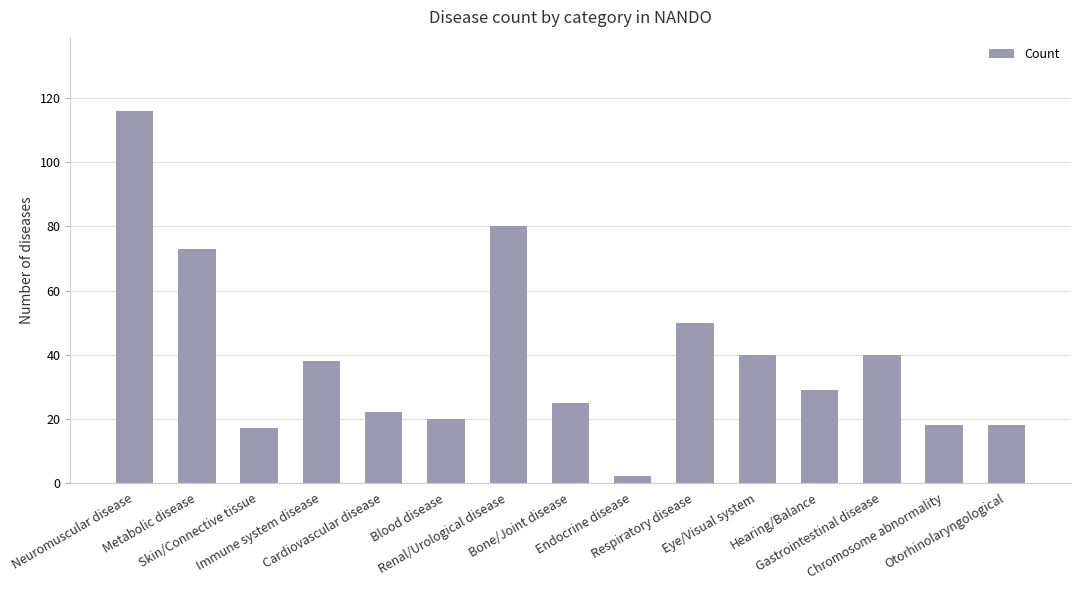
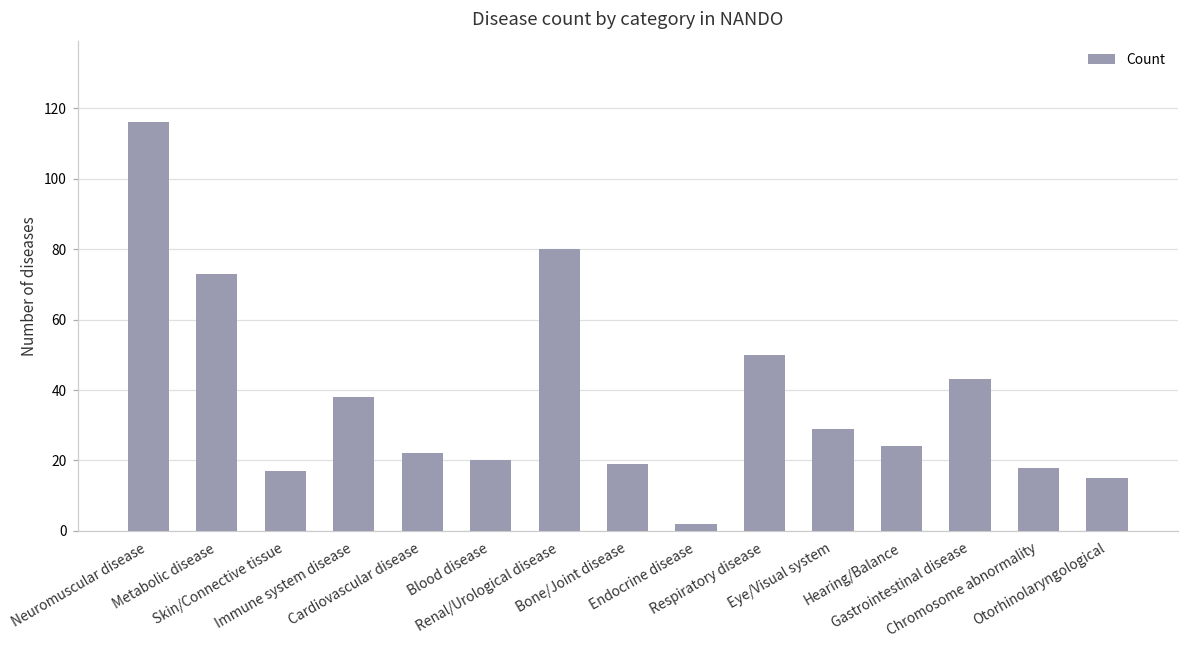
  {
    "Neuromuscular disease": 116,
    "Metabolic disease": 73,
    "Skin/Connective tissue": 17,
    "Immune system disease": 38,
    "Cardiovascular disease": 22,
    "Blood disease": 20,
    "Renal/Urological disease": 80,
-   "Bone/Joint disease": 25,
+   "Bone/Joint disease": 19,
    "Endocrine disease": 2,
    "Respiratory disease": 50,
-   "Eye/Visual system": 40,
-   "Hearing/Balance": 29,
-   "Gastrointestinal disease": 40,
+   "Eye/Visual system": 29,
+   "Hearing/Balance": 24,
+   "Gastrointestinal disease": 43,
    "Chromosome abnormality": 18,
-   "Otorhinolaryngological": 18
+   "Otorhinolaryngological": 15
  }
